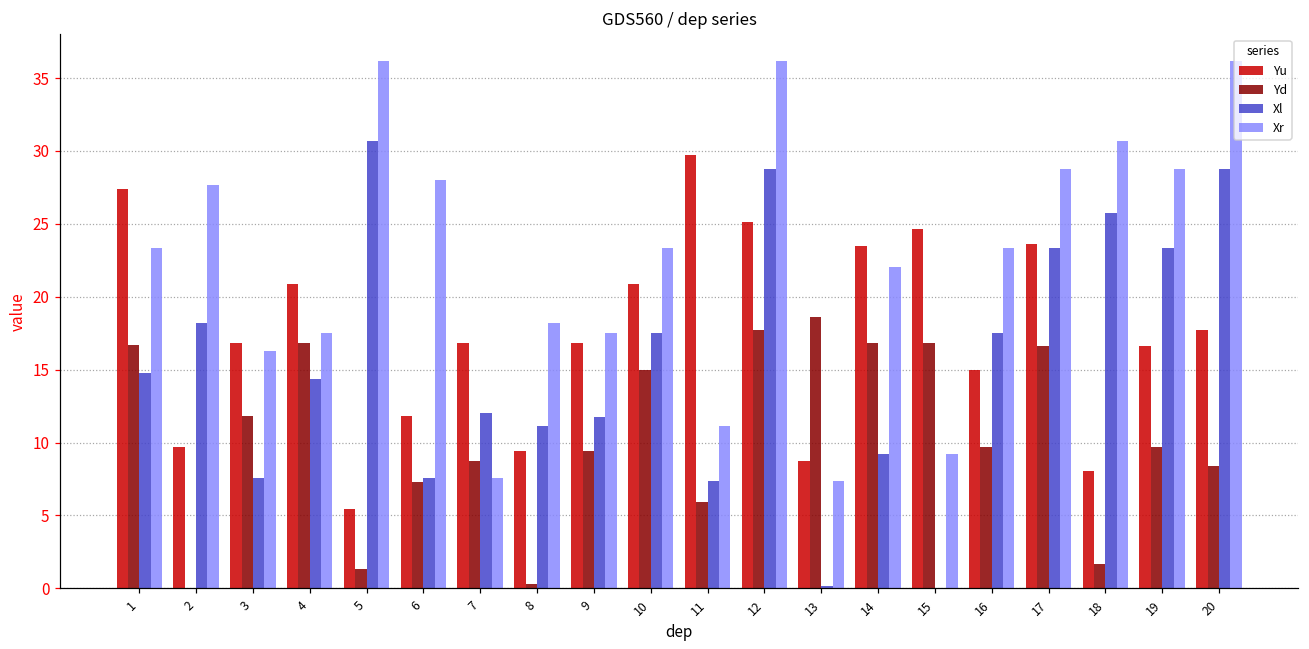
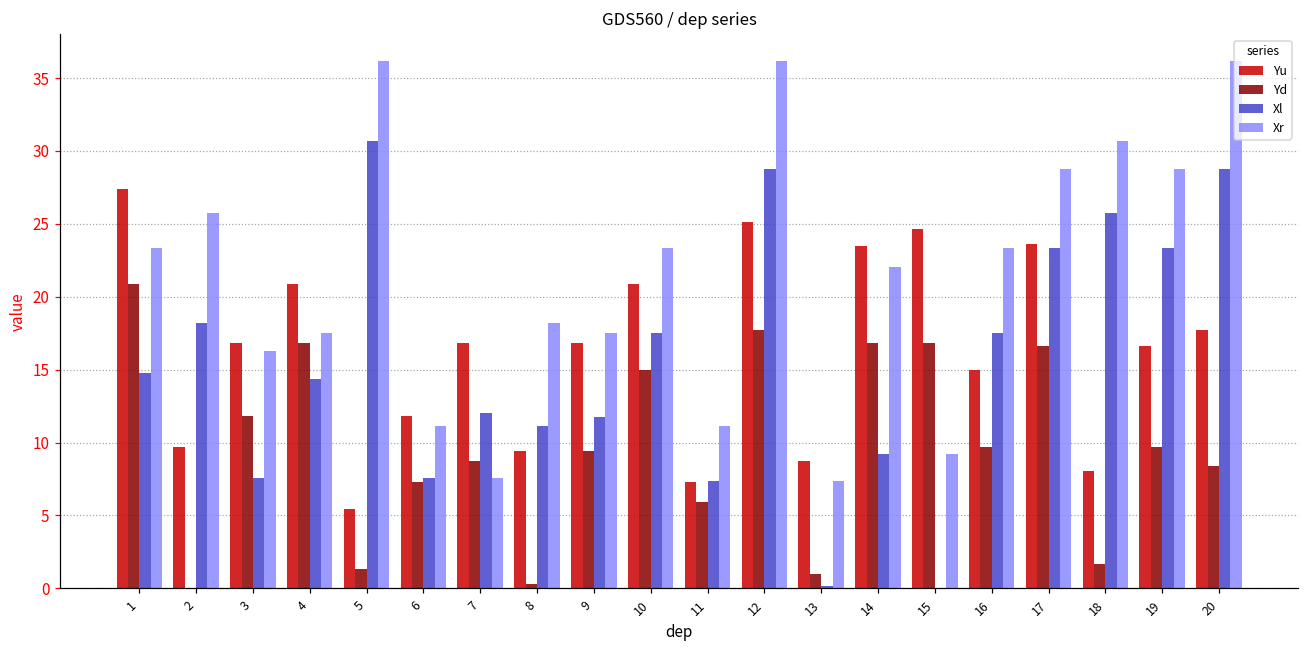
  {
    "Yu": {
      "1": 27.4,
      "2": 9.7,
      "3": 16.8,
      "4": 20.9,
      "5": 5.4,
      "6": 11.8,
      "7": 16.8,
      "8": 9.4,
      "9": 16.8,
      "10": 20.9,
-     "11": 29.7,
+     "11": 7.3,
      "12": 25.1,
      "13": 8.7,
      "14": 23.5,
      "15": 24.6,
      "16": 15.0,
      "17": 23.6,
      "18": 8.0,
      "19": 16.6,
      "20": 17.7
    },
    "Yd": {
-     "1": 16.7,
+     "1": 20.9,
      "2": 0.0,
      "3": 11.8,
      "4": 16.8,
      "5": 1.3,
      "6": 7.3,
      "7": 8.7,
      "8": 0.3,
      "9": 9.4,
      "10": 15.0,
      "11": 5.9,
      "12": 17.7,
-     "13": 18.6,
+     "13": 1.0,
      "14": 16.8,
      "15": 16.8,
      "16": 9.7,
      "17": 16.6,
      "18": 1.7,
      "19": 9.7,
      "20": 8.4
    },
    "Xl": {
      "1": 14.8,
      "2": 18.2,
      "3": 7.6,
      "4": 14.4,
      "5": 30.7,
      "6": 7.6,
      "7": 12.0,
      "8": 11.1,
      "9": 11.8,
      "10": 17.5,
      "11": 7.4,
      "12": 28.7,
      "13": 0.2,
      "14": 9.2,
      "15": 0.0,
      "16": 17.5,
      "17": 23.3,
      "18": 25.8,
      "19": 23.4,
      "20": 28.7
    },
    "Xr": {
      "1": 23.3,
-     "2": 27.6,
+     "2": 25.8,
      "3": 16.3,
      "4": 17.5,
      "5": 36.2,
-     "6": 28.0,
+     "6": 11.1,
      "7": 7.6,
      "8": 18.2,
      "9": 17.5,
      "10": 23.3,
      "11": 11.1,
      "12": 36.2,
      "13": 7.4,
      "14": 22.0,
      "15": 9.2,
      "16": 23.4,
      "17": 28.7,
      "18": 30.7,
      "19": 28.7
    }
  }
